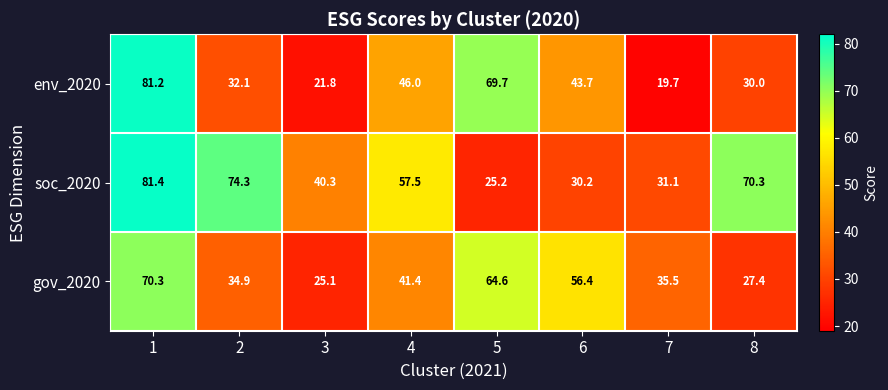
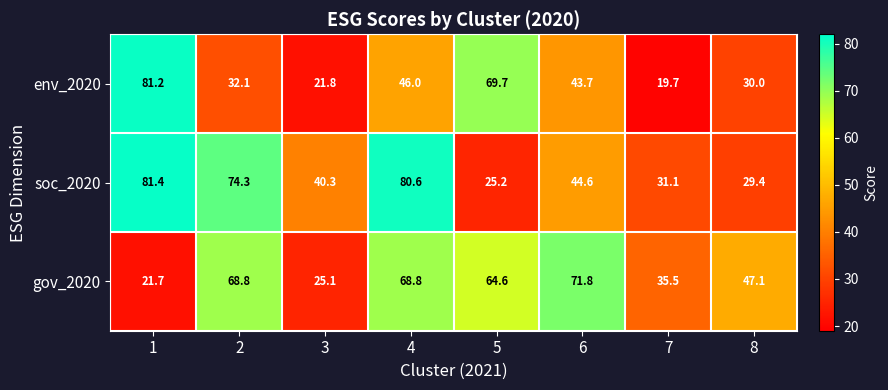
  {
    "env_2020": {
      "1": 81.2,
      "2": 32.1,
      "3": 21.8,
      "4": 46.0,
      "5": 69.7,
      "6": 43.7,
      "7": 19.7,
      "8": 30.0
    },
    "soc_2020": {
      "1": 81.4,
      "2": 74.3,
      "3": 40.3,
-     "4": 57.5,
+     "4": 80.6,
      "5": 25.2,
-     "6": 30.2,
+     "6": 44.6,
      "7": 31.1,
-     "8": 70.3
+     "8": 29.4
    },
    "gov_2020": {
-     "1": 70.3,
-     "2": 34.9,
+     "1": 21.7,
+     "2": 68.8,
      "3": 25.1,
-     "4": 41.4,
+     "4": 68.8,
      "5": 64.6,
-     "6": 56.4,
+     "6": 71.8,
      "7": 35.5,
-     "8": 27.4
+     "8": 47.1
    }
  }
